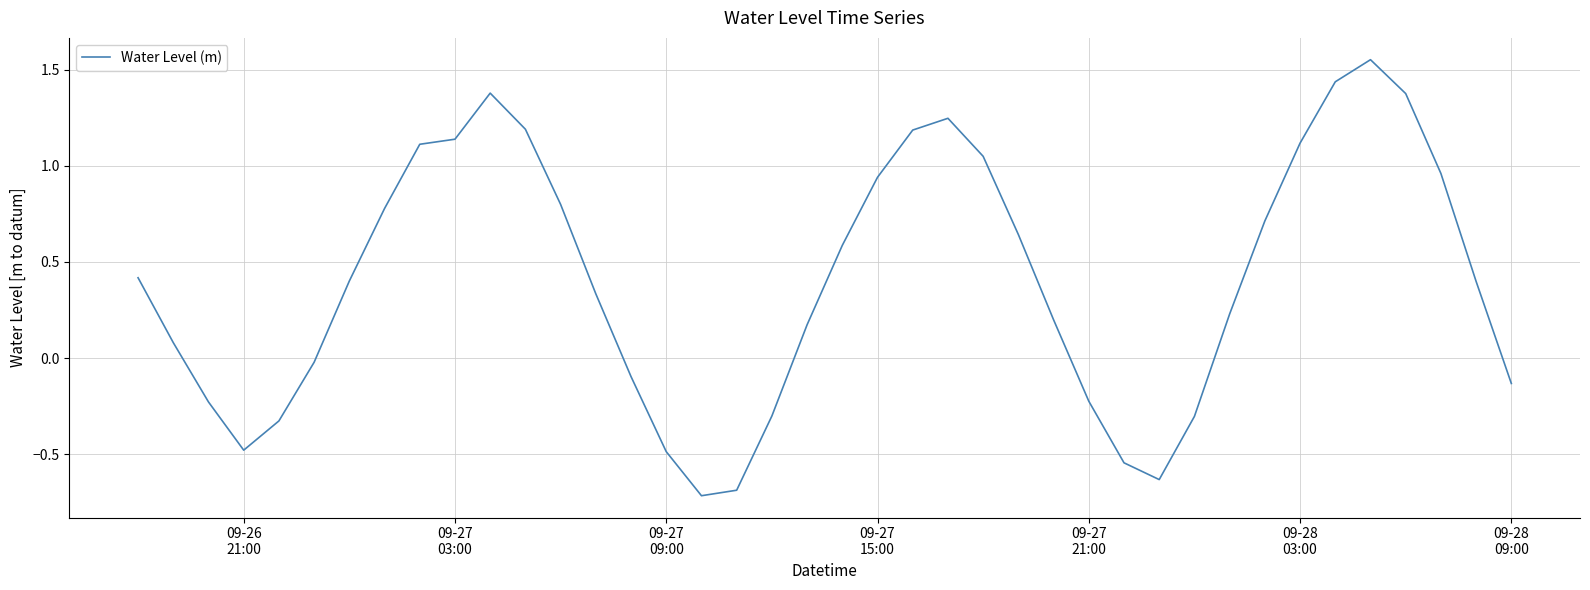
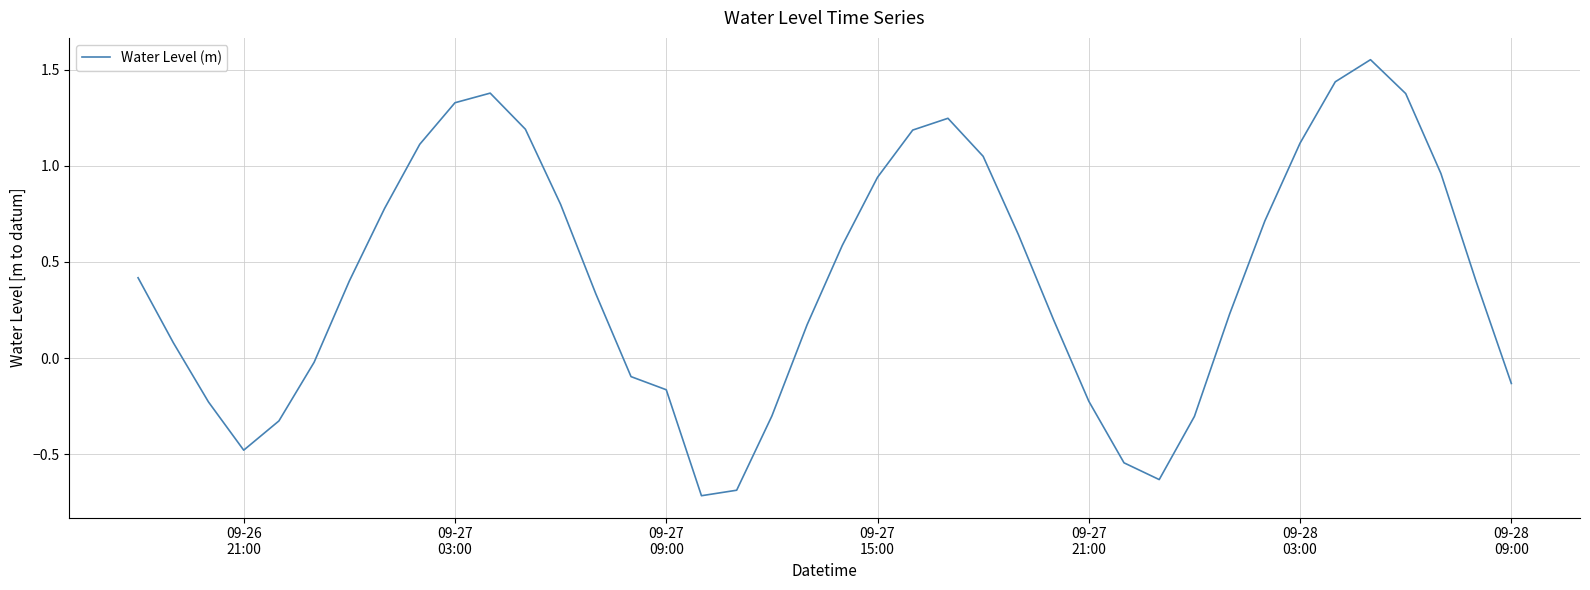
  {
    "09-26 21:00": -0.48,
-   "09-27 03:00": 1.14,
-   "09-27 09:00": -0.49,
+   "09-27 03:00": 1.33,
+   "09-27 09:00": -0.16,
    "09-27 15:00": 0.94,
    "09-27 21:00": -0.22,
    "09-28 03:00": 1.12,
    "09-28 09:00": -0.13
  }
